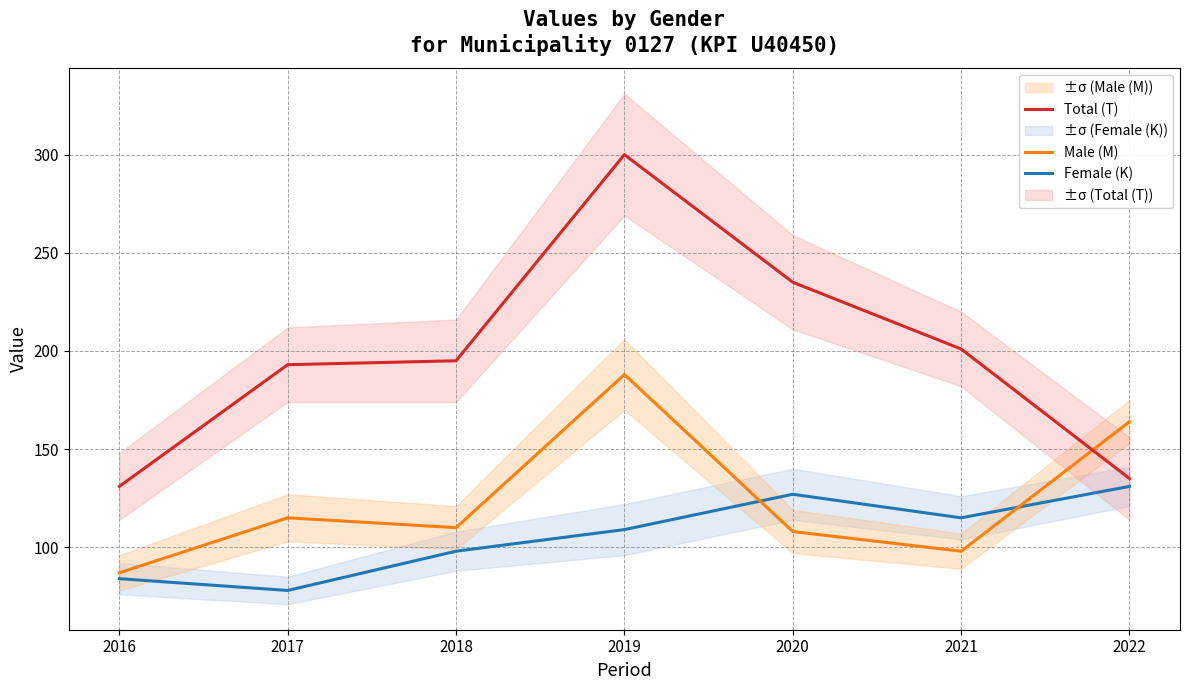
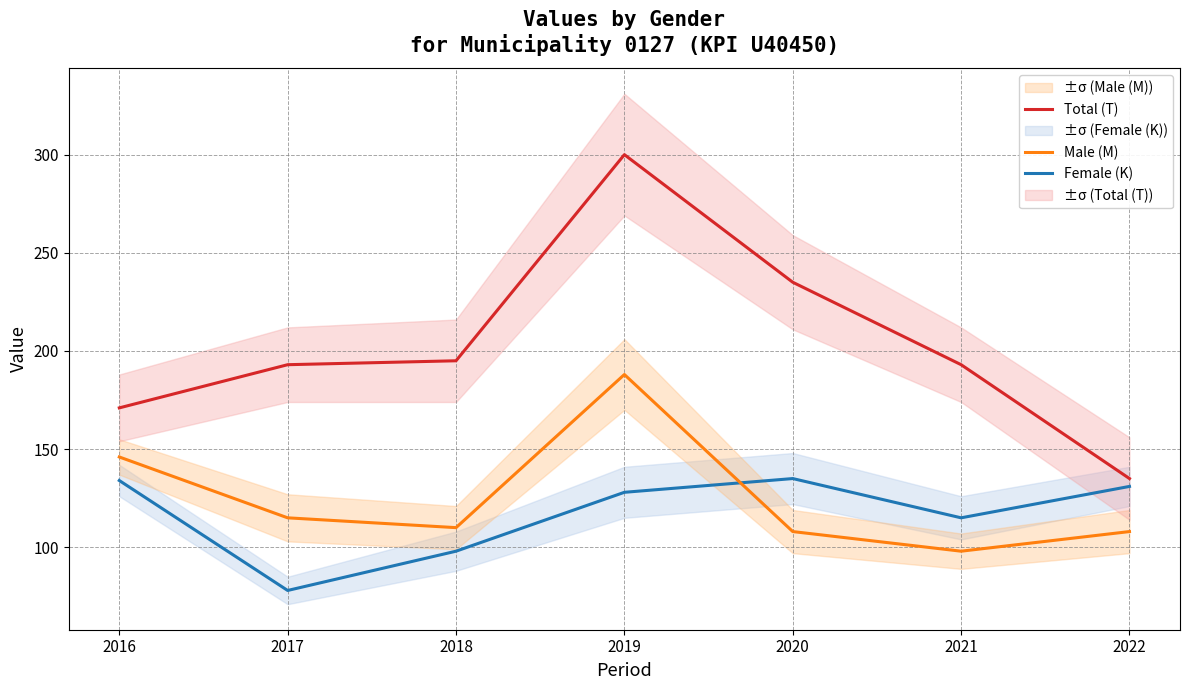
  {
    "Female (K)": {
-     "2016": 84,
+     "2016": 134,
      "2017": 78,
      "2018": 98,
-     "2019": 109,
-     "2020": 127,
+     "2019": 128,
+     "2020": 135,
      "2021": 115,
      "2022": 131
    },
    "Male (M)": {
-     "2016": 87,
+     "2016": 146,
      "2017": 115,
      "2018": 110,
      "2019": 188,
      "2020": 108,
      "2021": 98,
-     "2022": 164
+     "2022": 108
    },
    "Total (T)": {
-     "2016": 131,
+     "2016": 171,
      "2017": 193,
      "2018": 195,
      "2019": 300,
      "2020": 235,
-     "2021": 201,
+     "2021": 193,
      "2022": 135
    }
  }
